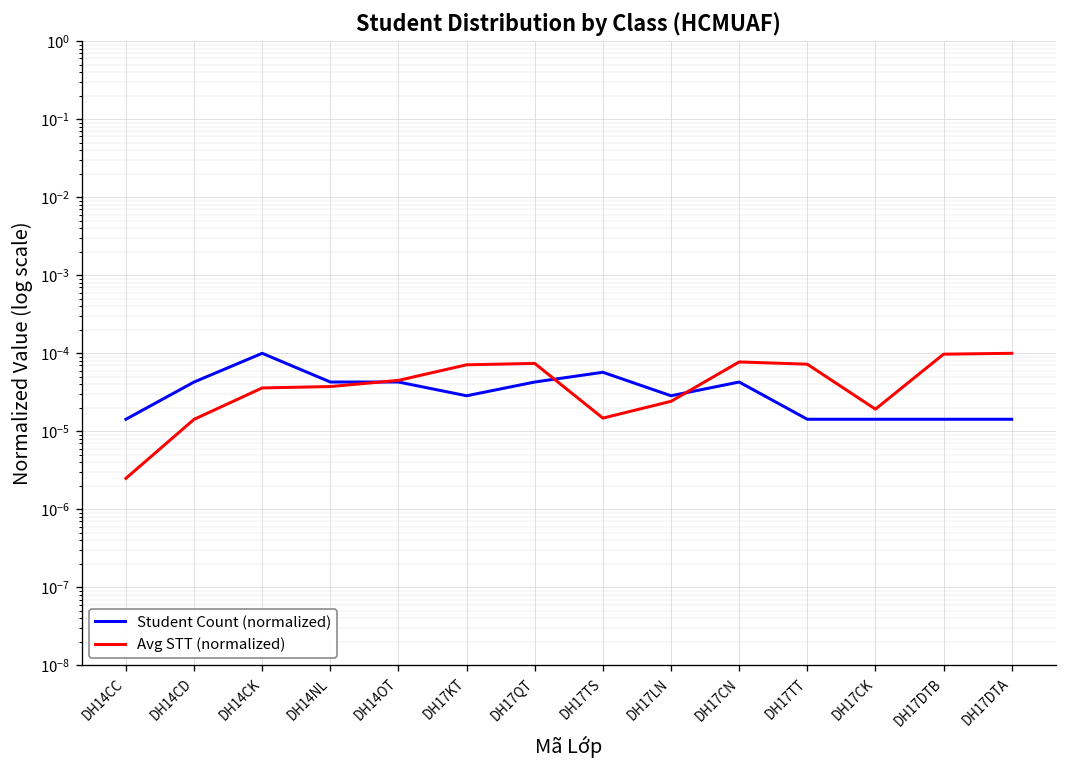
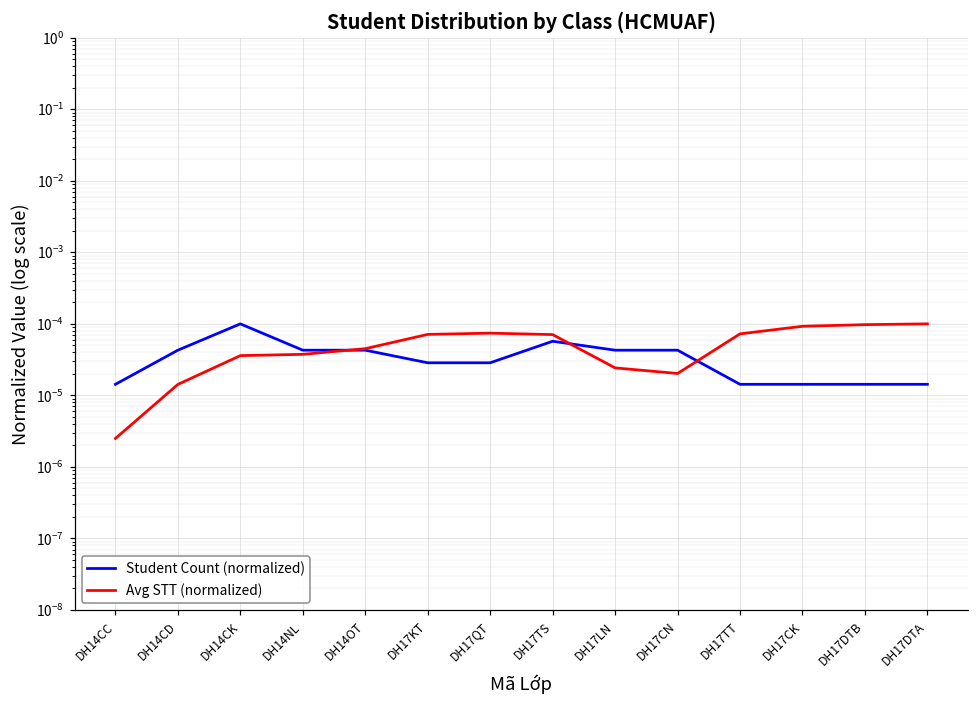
  {
    "Student Count (normalized)": {
      "DH14CC": 0.000014,
      "DH14CD": 0.00004,
      "DH14CK": 0.00010,
      "DH14NL": 0.00004,
      "DH17KT": 0.00003,
-     "DH17QT": 0.00004,
+     "DH17QT": 0.00003,
      "DH17TS": 0.00006,
-     "DH17LN": 0.00003,
+     "DH17LN": 0.00004,
      "DH17CN": 0.00004,
      "DH17TT": 0.000014,
      "DH17CK": 0.000014,
      "DH17DTB": 0.000014,
      "DH17DTA": 0.000014
    },
    "Avg STT (normalized)": {
      "DH14CC": 0.0000025,
      "DH14CD": 0.000014,
      "DH14CK": 0.00004,
      "DH14NL": 0.00004,
      "DH17KT": 0.00007,
      "DH17QT": 0.00007,
-     "DH17TS": 0.000015,
+     "DH17TS": 0.00007,
      "DH17LN": 0.000024,
-     "DH17CN": 0.00008,
+     "DH17CN": 0.000020,
      "DH17TT": 0.00007,
-     "DH17CK": 0.000019,
+     "DH17CK": 0.00009,
      "DH17DTB": 0.00010,
      "DH17DTA": 0.00010
    }
  }
